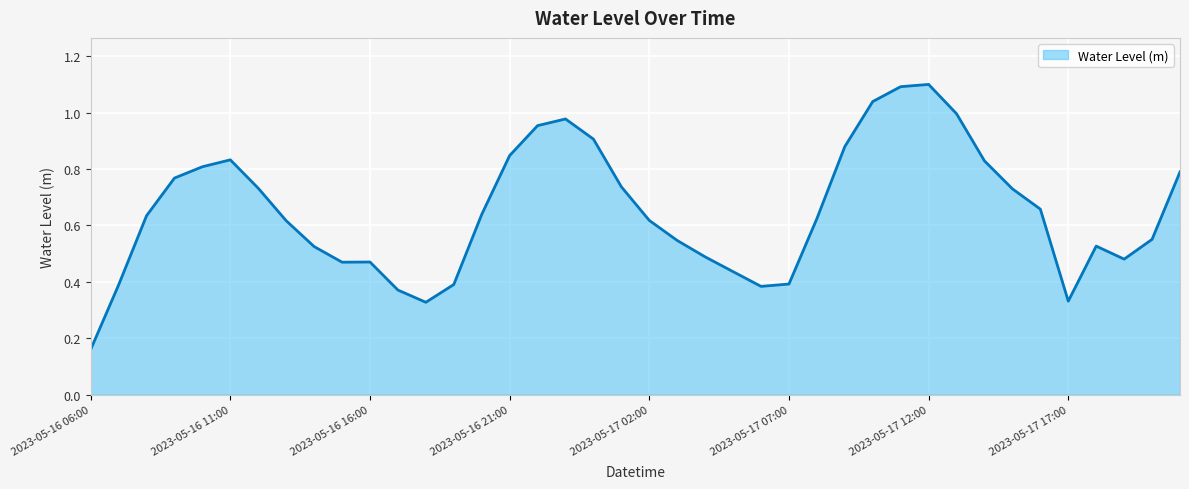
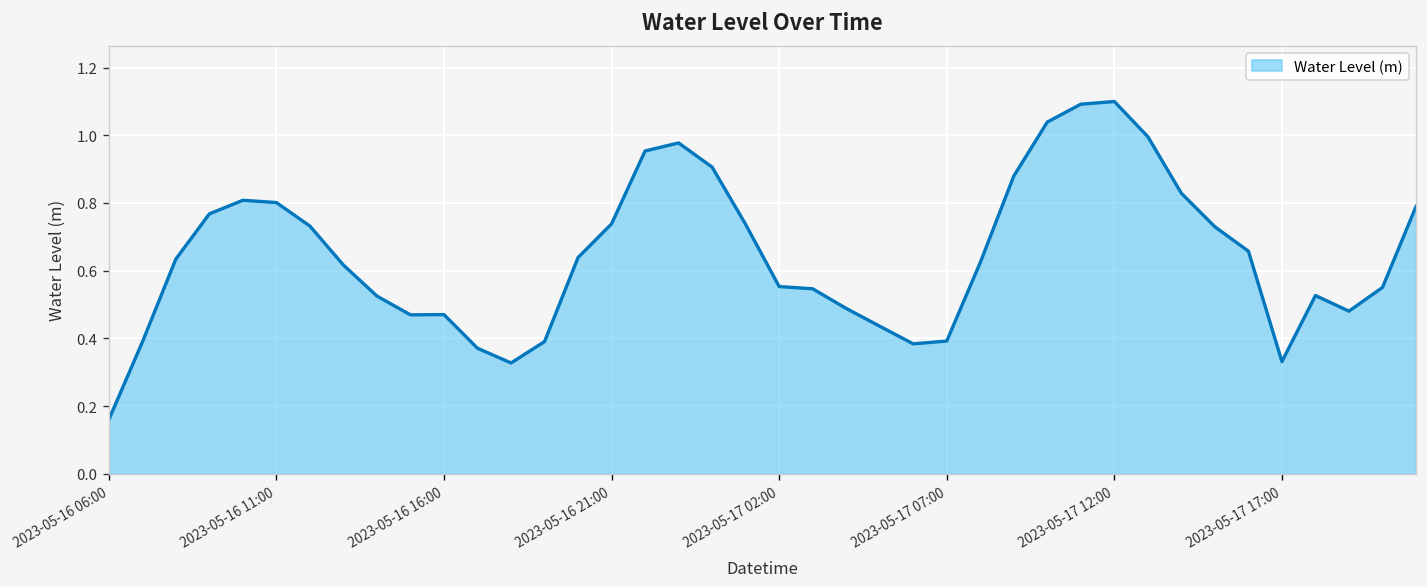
  {
    "2023-05-16 06:00": 0.16,
-   "2023-05-16 11:00": 0.83,
+   "2023-05-16 11:00": 0.80,
    "2023-05-16 16:00": 0.47,
-   "2023-05-16 21:00": 0.85,
-   "2023-05-17 02:00": 0.62,
+   "2023-05-16 21:00": 0.74,
+   "2023-05-17 02:00": 0.55,
    "2023-05-17 07:00": 0.39,
    "2023-05-17 12:00": 1.10,
    "2023-05-17 17:00": 0.33
  }
